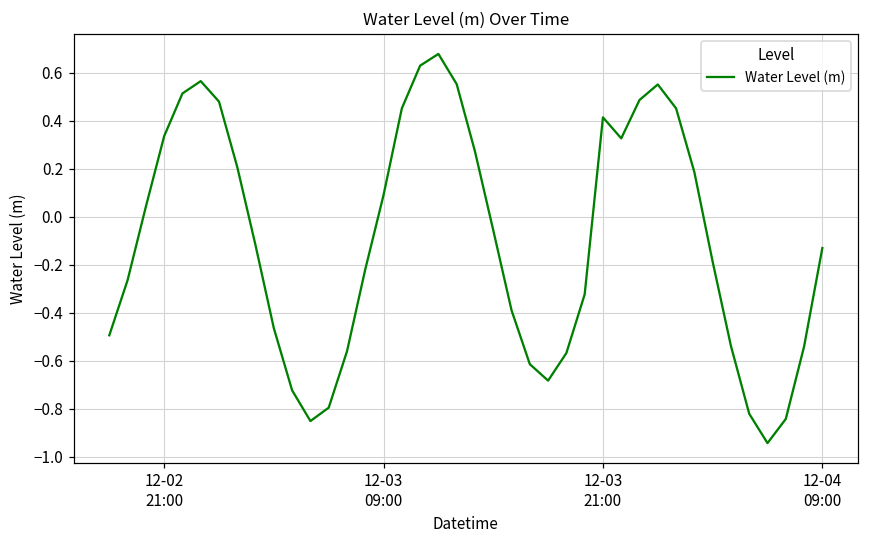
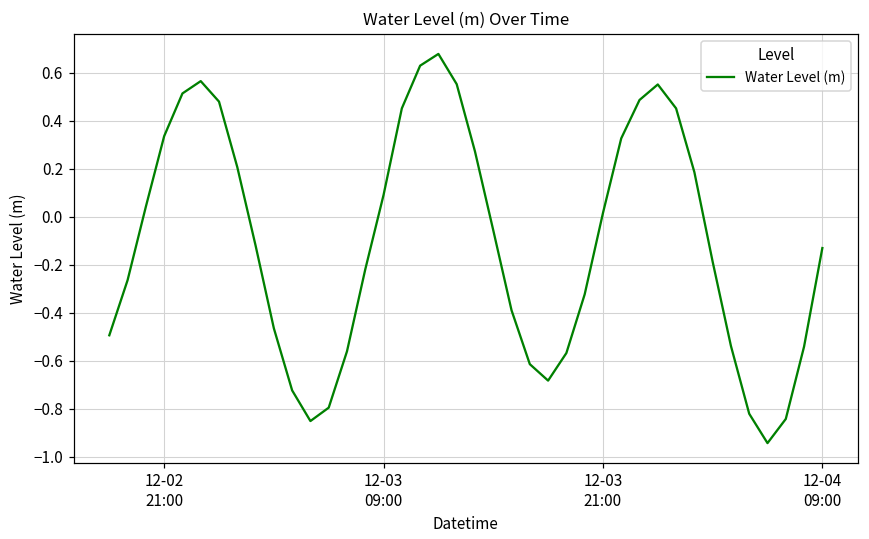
  {
    "12-02 21:00": 0.33,
    "12-03 09:00": 0.09,
-   "12-03 21:00": 0.41,
+   "12-03 21:00": 0.01,
    "12-04 09:00": -0.13
  }
